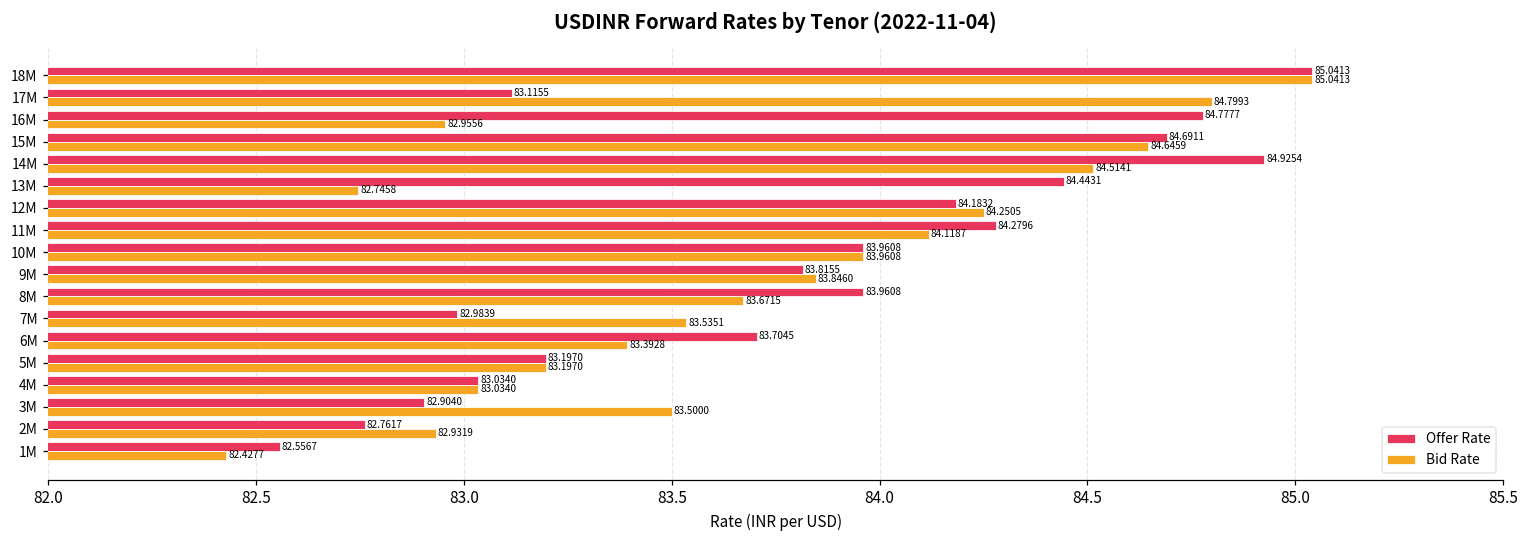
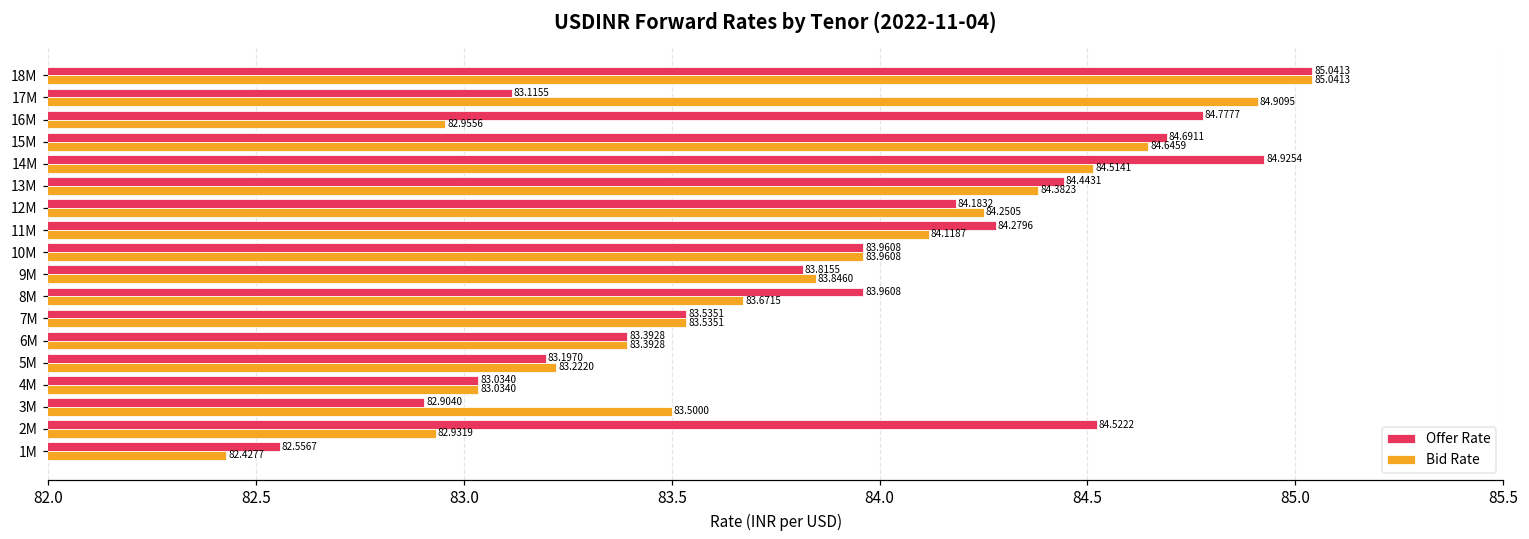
  {
    "Offer Rate": {
      "18M": 85.0413,
      "17M": 83.1155,
      "16M": 84.7777,
      "15M": 84.6911,
      "14M": 84.9254,
      "13M": 84.4431,
      "12M": 84.1832,
      "11M": 84.2796,
      "10M": 83.9608,
      "9M": 83.8155,
      "8M": 83.9608,
-     "7M": 82.9839,
-     "6M": 83.7045,
+     "7M": 83.5351,
+     "6M": 83.3928,
      "5M": 83.1970,
      "4M": 83.0340,
      "3M": 82.9040,
-     "2M": 82.7617,
+     "2M": 84.5222,
      "1M": 82.5567
    },
    "Bid Rate": {
      "18M": 85.0413,
-     "17M": 84.7993,
+     "17M": 84.9095,
      "16M": 82.9556,
      "15M": 84.6459,
      "14M": 84.5141,
-     "13M": 82.7458,
+     "13M": 84.3823,
      "12M": 84.2505,
      "11M": 84.1187,
      "10M": 83.9608,
      "9M": 83.8460,
      "8M": 83.6715,
      "7M": 83.5351,
      "6M": 83.3928,
-     "5M": 83.1970,
+     "5M": 83.2220,
      "4M": 83.0340,
      "3M": 83.5000,
      "2M": 82.9319,
      "1M": 82.4277
    }
  }
